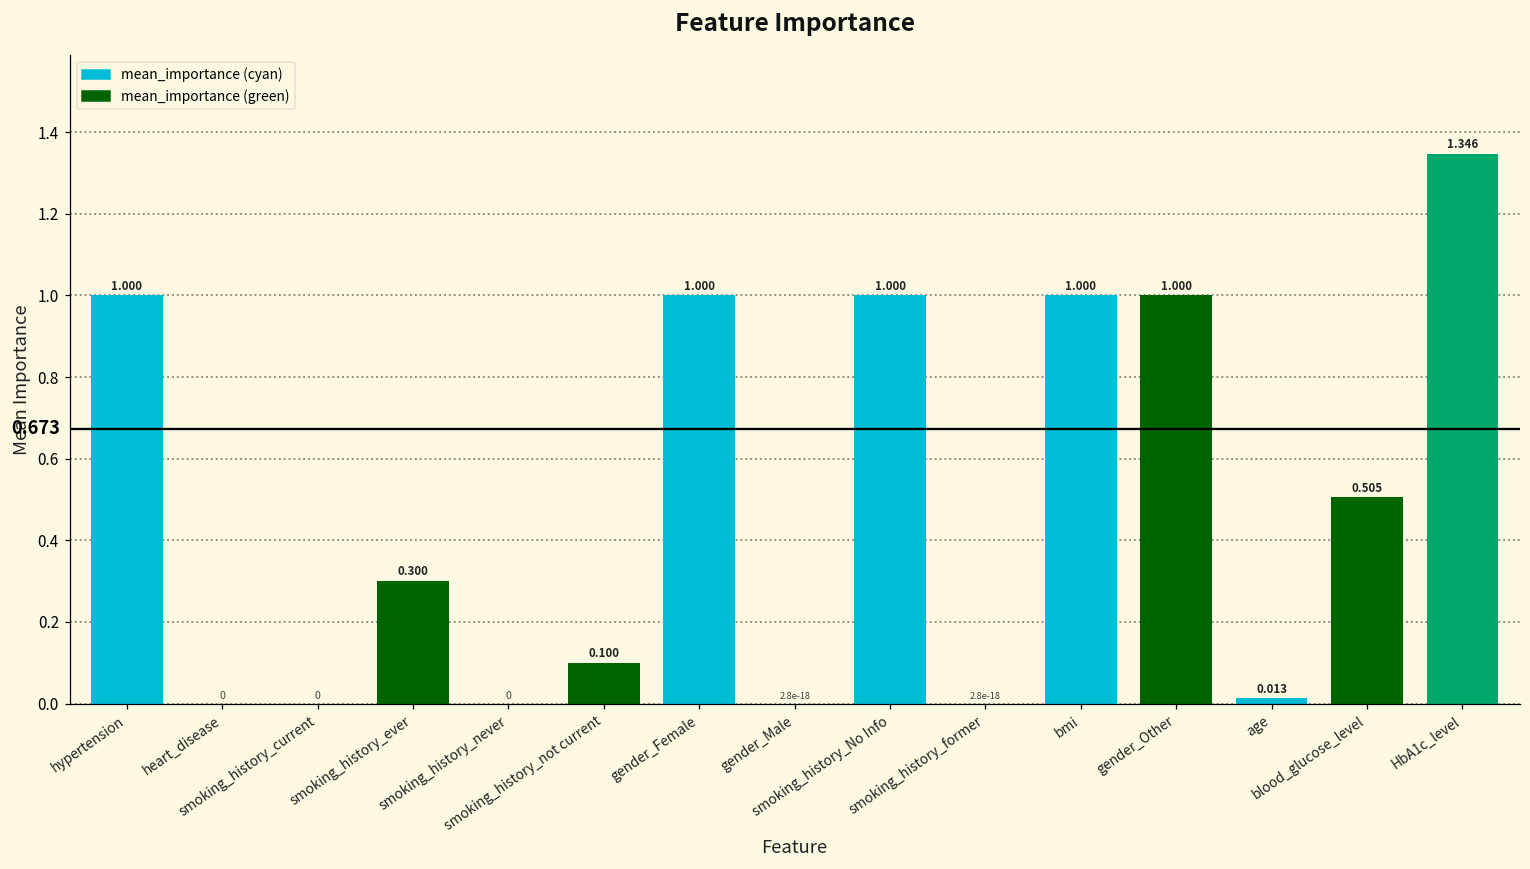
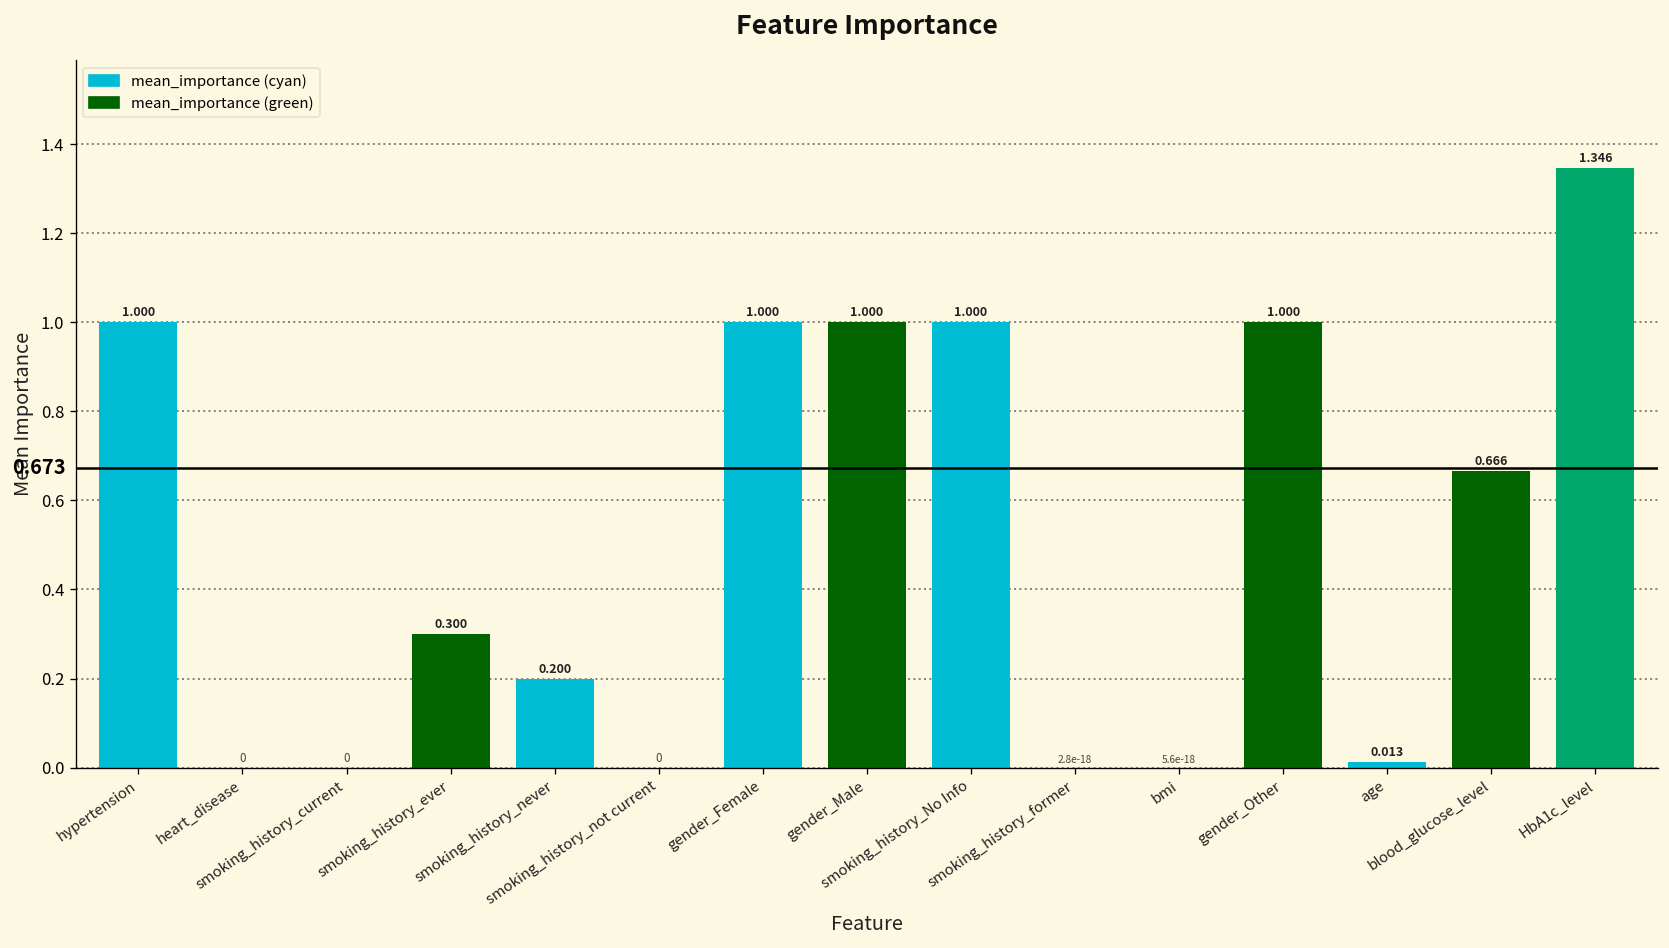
  {
    "hypertension": "1.000",
    "heart_disease": "0",
    "smoking_history_current": "0",
    "smoking_history_ever": "0.300",
-   "smoking_history_never": "0",
-   "smoking_history_not current": "0.100",
+   "smoking_history_never": "0.200",
+   "smoking_history_not current": "0",
    "gender_Female": "1.000",
-   "gender_Male": "2.8e-18",
+   "gender_Male": "1.000",
    "smoking_history_No Info": "1.000",
    "smoking_history_former": "2.8e-18",
-   "bmi": "1.000",
+   "bmi": "5.6e-18",
    "gender_Other": "1.000",
    "age": "0.013",
-   "blood_glucose_level": "0.505",
+   "blood_glucose_level": "0.666",
    "HbA1c_level": "1.346"
  }
